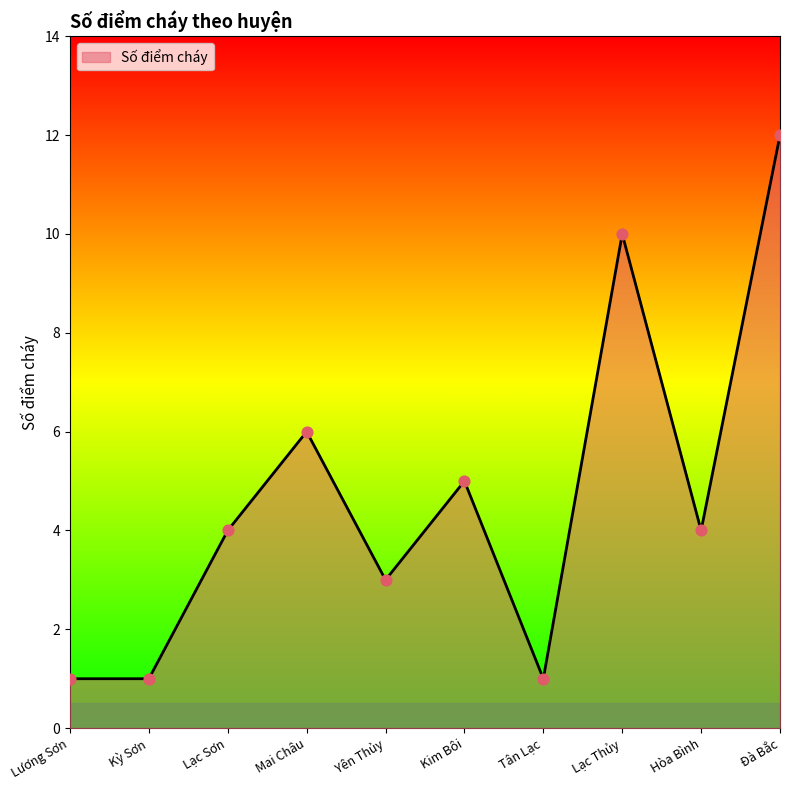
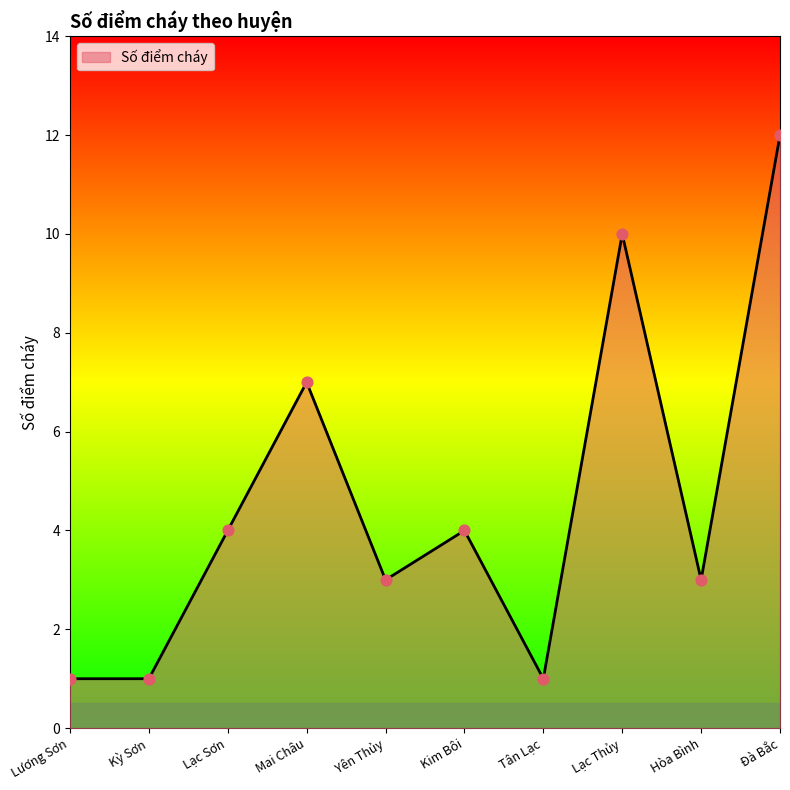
  {
    "Lương Sơn": 1,
    "Kỳ Sơn": 1,
    "Lạc Sơn": 4,
-   "Mai Châu": 6,
+   "Mai Châu": 7,
    "Yên Thủy": 3,
-   "Kim Bôi": 5,
+   "Kim Bôi": 4,
    "Tân Lạc": 1,
    "Lạc Thủy": 10,
-   "Hòa Bình": 4,
+   "Hòa Bình": 3,
    "Đà Bắc": 12
  }
